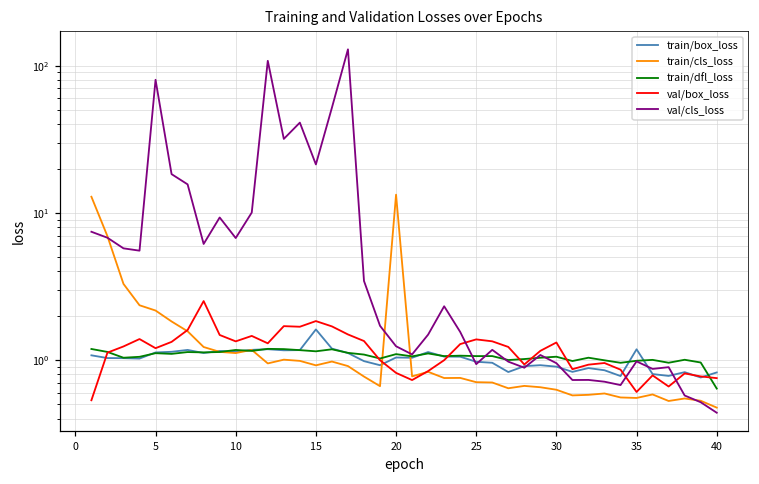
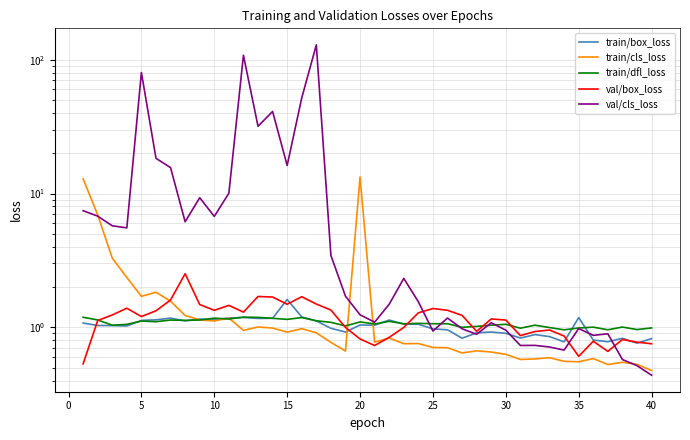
  {
    "train/box_loss": {
      "15": 1.6,
      "20": 1.0,
      "30": 0.9,
      "35": 1.2,
      "40": 0.8
    },
    "train/cls_loss": {
-     "5": 2.2,
+     "5": 1.7,
      "15": 0.9,
      "20": 13,
      "25": 0.7,
      "30": 0.6,
      "35": 0.55,
      "40": 0.48
    },
    "train/dfl_loss": {
      "15": 1.1,
      "20": 1.1,
      "25": 1.1,
      "30": 1.1,
-     "40": 0.6
+     "40": 1.0
    },
    "val/box_loss": {
      "5": 1.2,
      "10": 1.3,
-     "15": 1.8,
+     "15": 1.5,
      "20": 0.8,
      "25": 1.4,
-     "30": 1.3,
+     "30": 1.1,
      "35": 0.6,
      "40": 0.8
    },
    "val/cls_loss": {
      "5": 80,
      "10": 7,
-     "15": 21,
+     "15": 16,
      "20": 1.2,
      "30": 1.0,
      "40": 0.44
    }
  }
